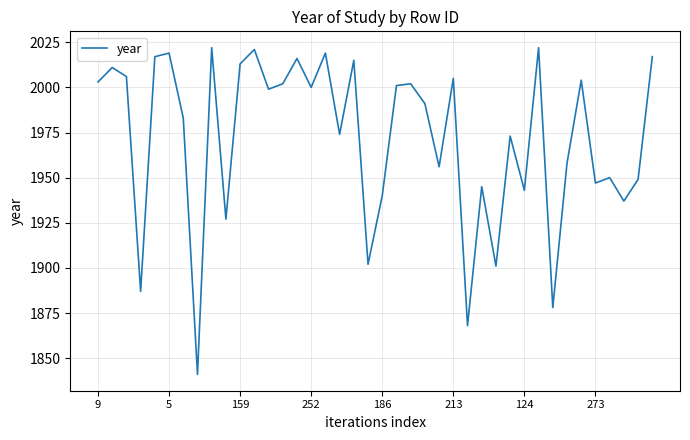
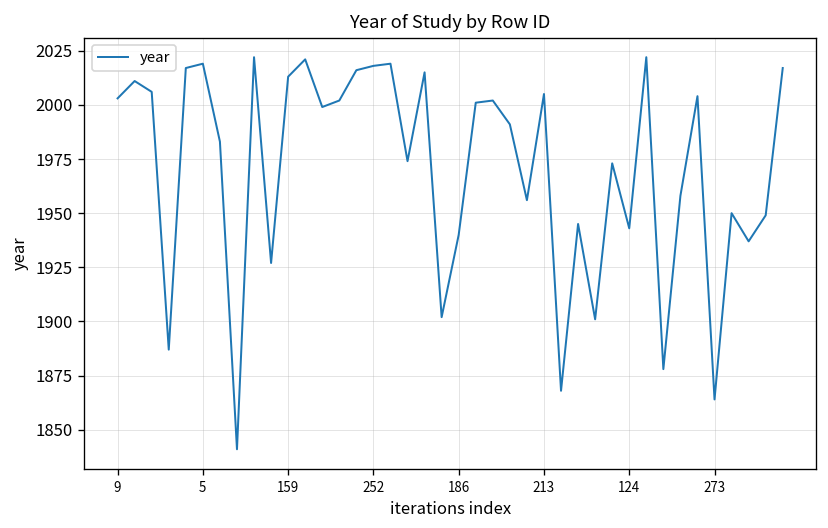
  {
    "5": 2019,
    "159": 2013,
-   "252": 2000,
+   "252": 2018,
    "186": 1940,
    "213": 2005,
    "124": 1943,
-   "273": 1947
+   "273": 1864
  }
